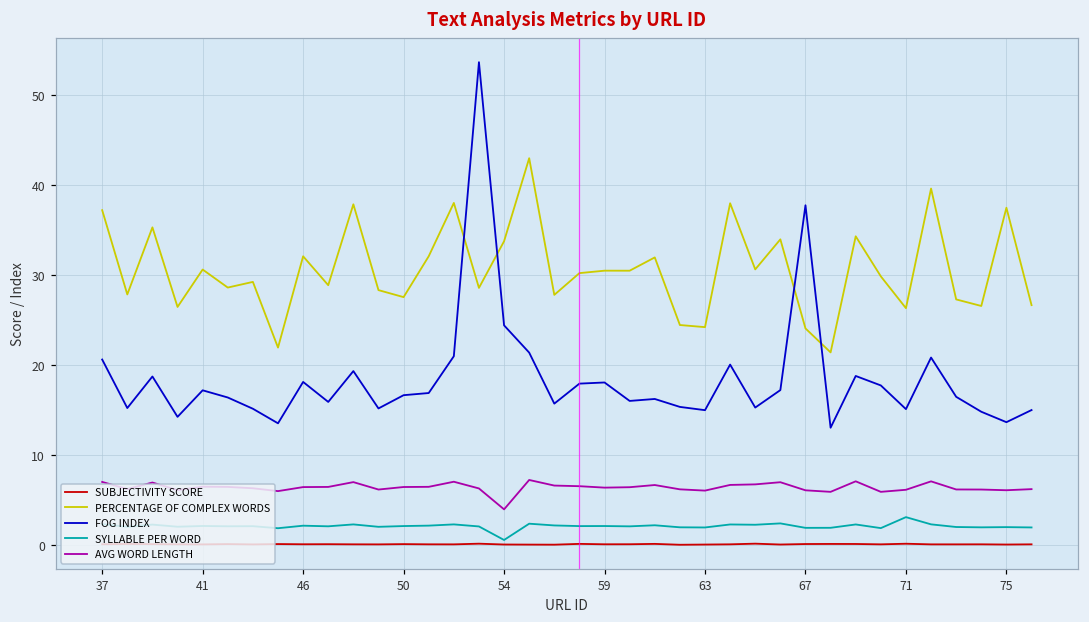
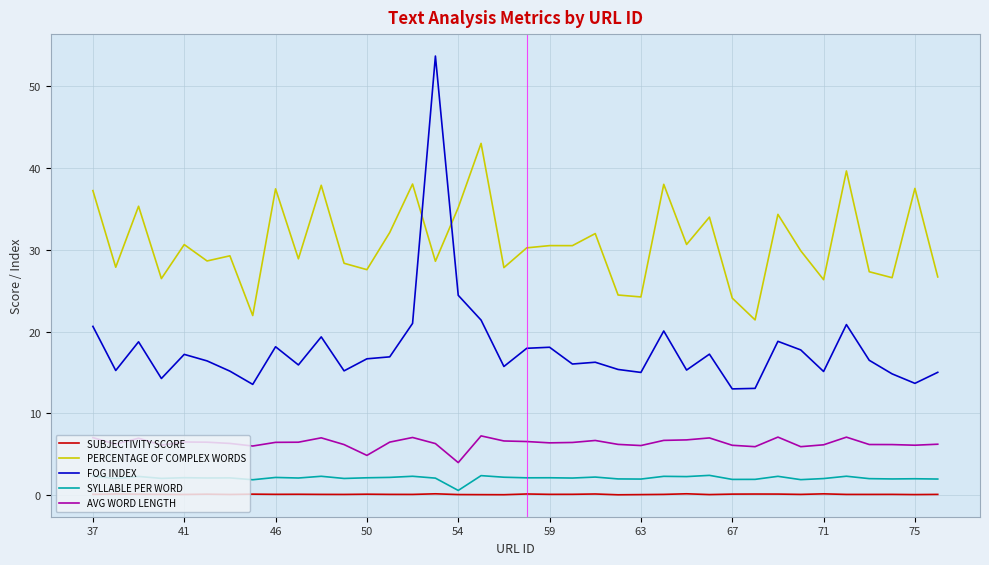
  {
    "SUBJECTIVITY SCORE": {
      "46": 0,
      "50": 0,
      "54": 0,
      "59": 0,
      "63": 0,
      "67": 0,
      "71": 0,
      "75": 0
    },
    "PERCENTAGE OF COMPLEX WORDS": {
      "41": 31,
-     "46": 32,
+     "46": 37,
      "50": 28,
-     "54": 34,
+     "54": 35,
      "59": 31,
      "63": 24,
      "67": 24,
      "71": 26,
      "75": 38
    },
    "FOG INDEX": {
      "41": 17,
      "46": 18,
      "50": 17,
      "54": 24,
      "59": 18,
      "63": 15,
-     "67": 38,
+     "67": 13,
      "71": 15,
      "75": 14
    },
    "SYLLABLE PER WORD": {
      "46": 2,
      "50": 2,
      "54": 1,
      "59": 2,
      "63": 2,
      "67": 2,
-     "71": 3,
+     "71": 2,
      "75": 2
    },
    "AVG WORD LENGTH": {
      "46": 6,
-     "50": 6,
+     "50": 5,
      "54": 4,
      "59": 6,
      "63": 6,
      "67": 6,
      "71": 6,
      "75": 6
    }
  }
